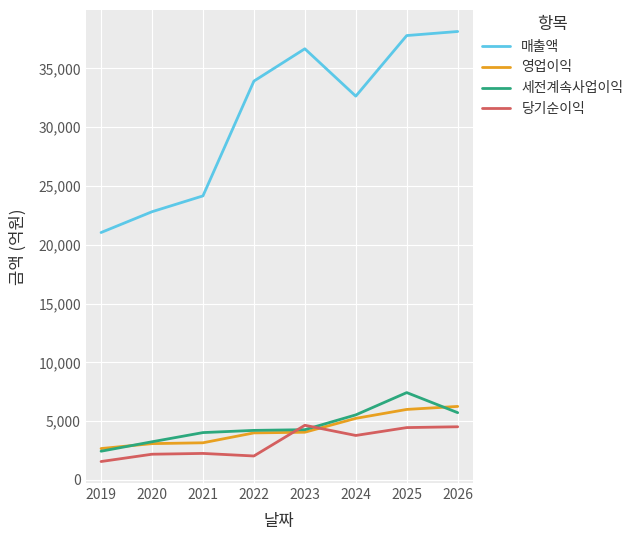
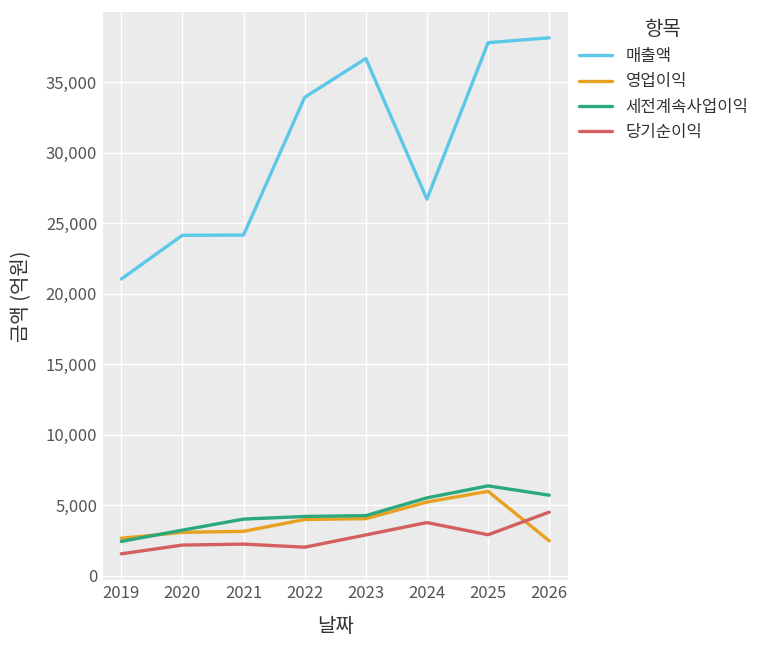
  {
    "매출액": {
      "2019": "21,000",
-     "2020": "22,800",
+     "2020": "24,100",
      "2021": "24,200",
      "2022": "33,900",
      "2023": "36,700",
-     "2024": "32,600",
+     "2024": "26,700",
      "2025": "37,800",
      "2026": "38,100"
    },
    "영업이익": {
      "2019": "2,700",
      "2021": "3,200",
      "2024": "5,200",
      "2025": "6,000",
-     "2026": "6,300"
+     "2026": "2,500"
    },
    "세전계속사업이익": {
      "2019": "2,400",
      "2021": "4,000",
      "2024": "5,500",
-     "2025": "7,400",
+     "2025": "6,400",
      "2026": "5,700"
    },
    "당기순이익": {
      "2019": "1,600",
      "2020": "2,200",
      "2021": "2,300",
      "2022": "2,000",
-     "2023": "4,600",
+     "2023": "2,900",
      "2024": "3,800",
-     "2025": "4,500",
+     "2025": "2,900",
      "2026": "4,500"
    }
  }
